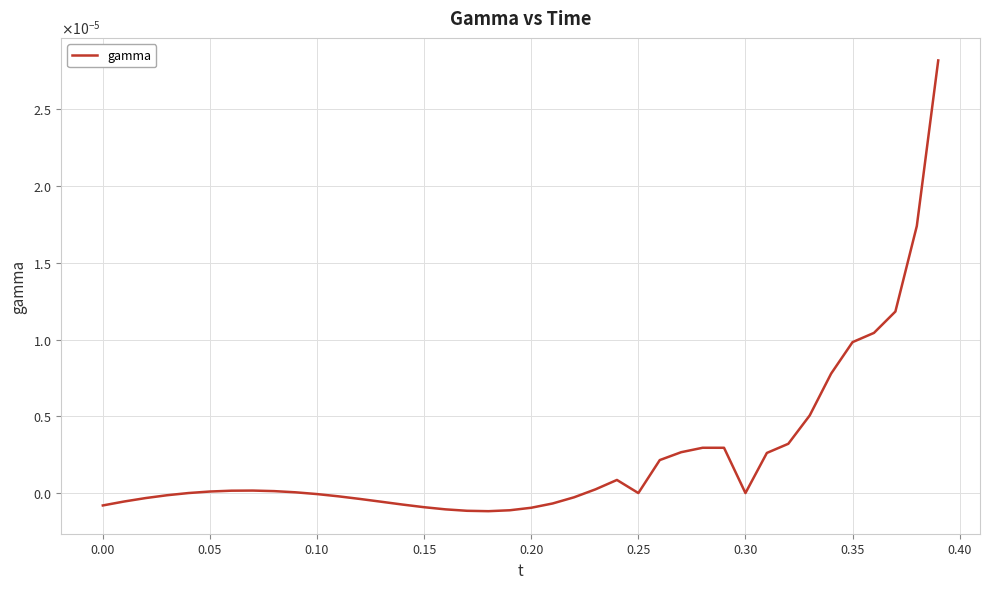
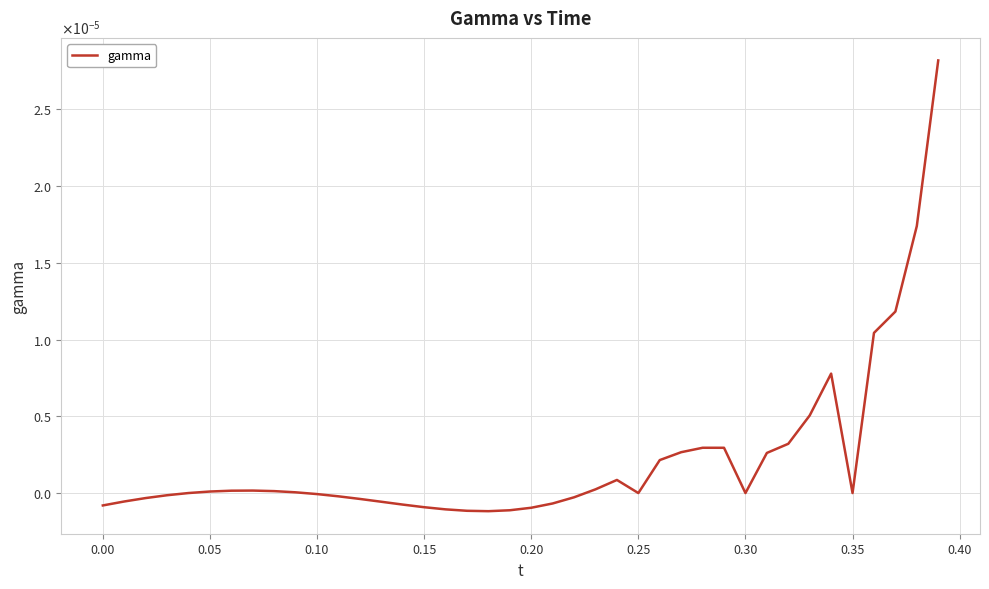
  {
    "0.00": -0.0000008,
    "0.05": 0.00000,
    "0.10": 0.00000,
    "0.15": -0.0000009,
    "0.20": -0.0000010,
    "0.25": 0.00000,
    "0.30": 0.00000,
-   "0.35": 0.00001
+   "0.35": 0.00000
  }
